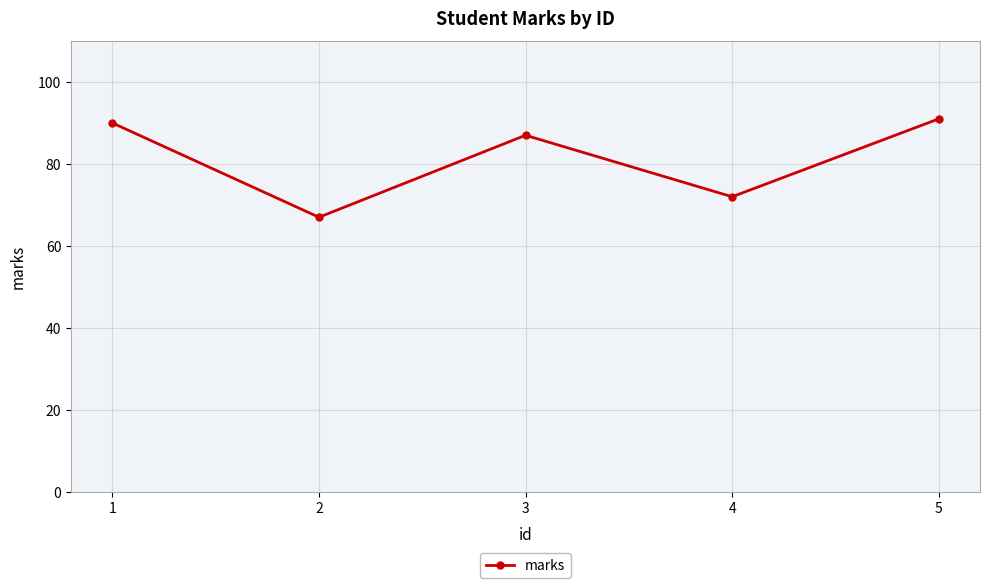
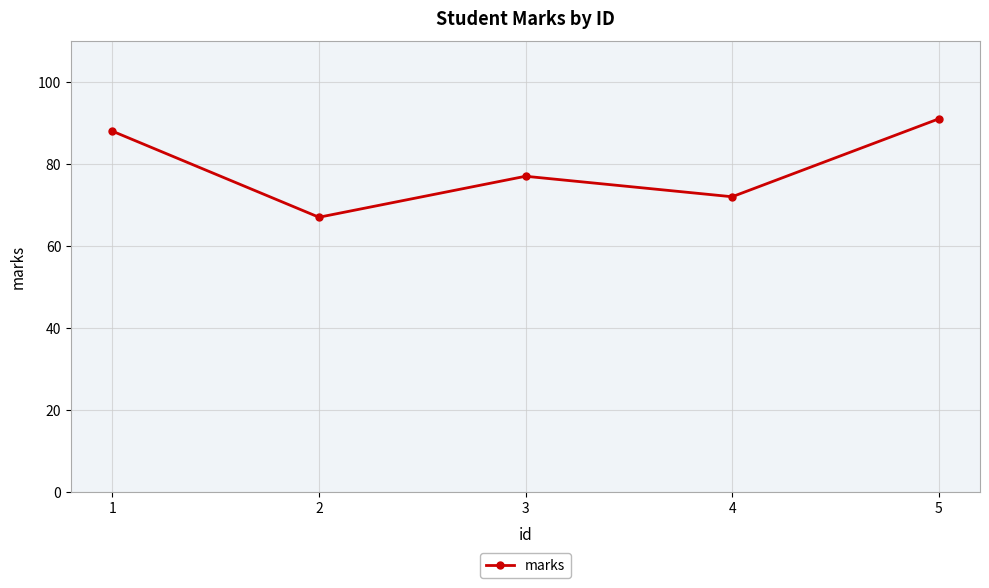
  {
-   "1": 90,
+   "1": 88,
    "2": 67,
-   "3": 87,
+   "3": 77,
    "4": 72,
    "5": 91
  }
